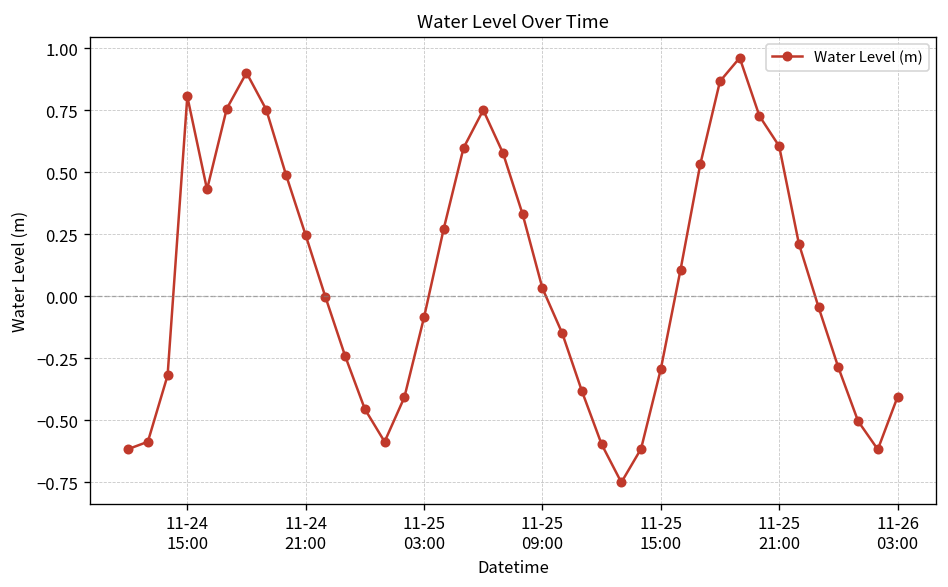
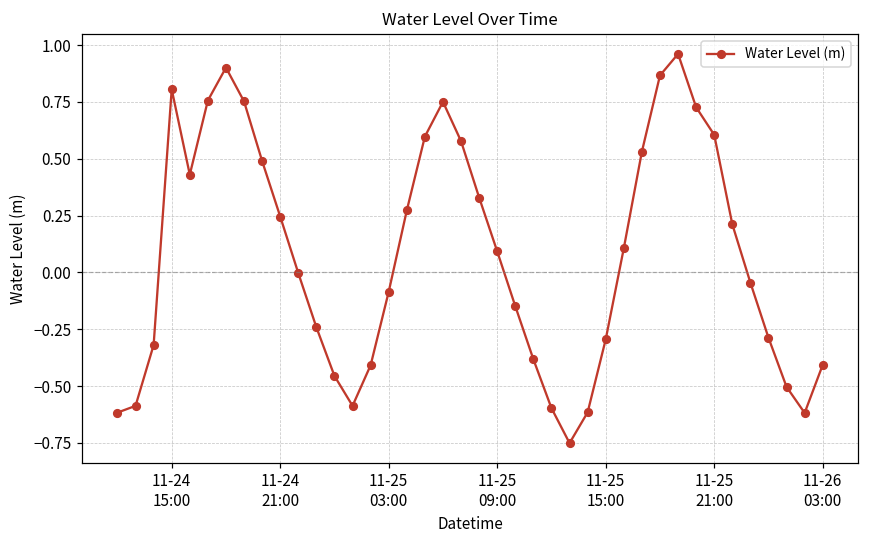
  {
    "11-24 15:00": 0.81,
    "11-24 21:00": 0.25,
    "11-25 03:00": -0.08,
-   "11-25 09:00": 0.03,
+   "11-25 09:00": 0.09,
    "11-25 15:00": -0.29,
    "11-25 21:00": 0.61,
    "11-26 03:00": -0.41
  }
